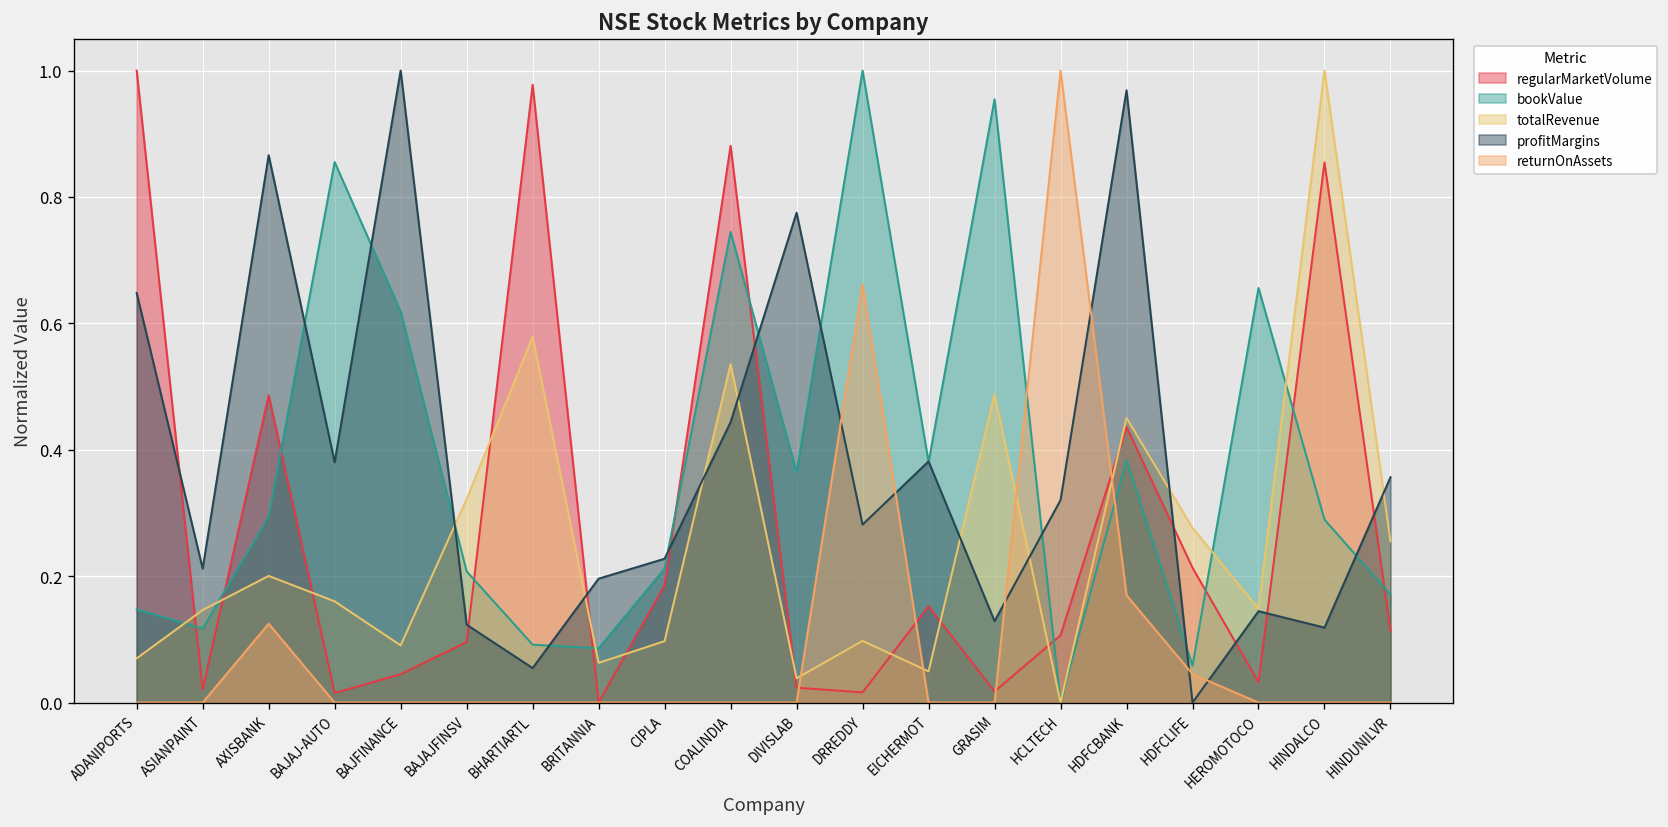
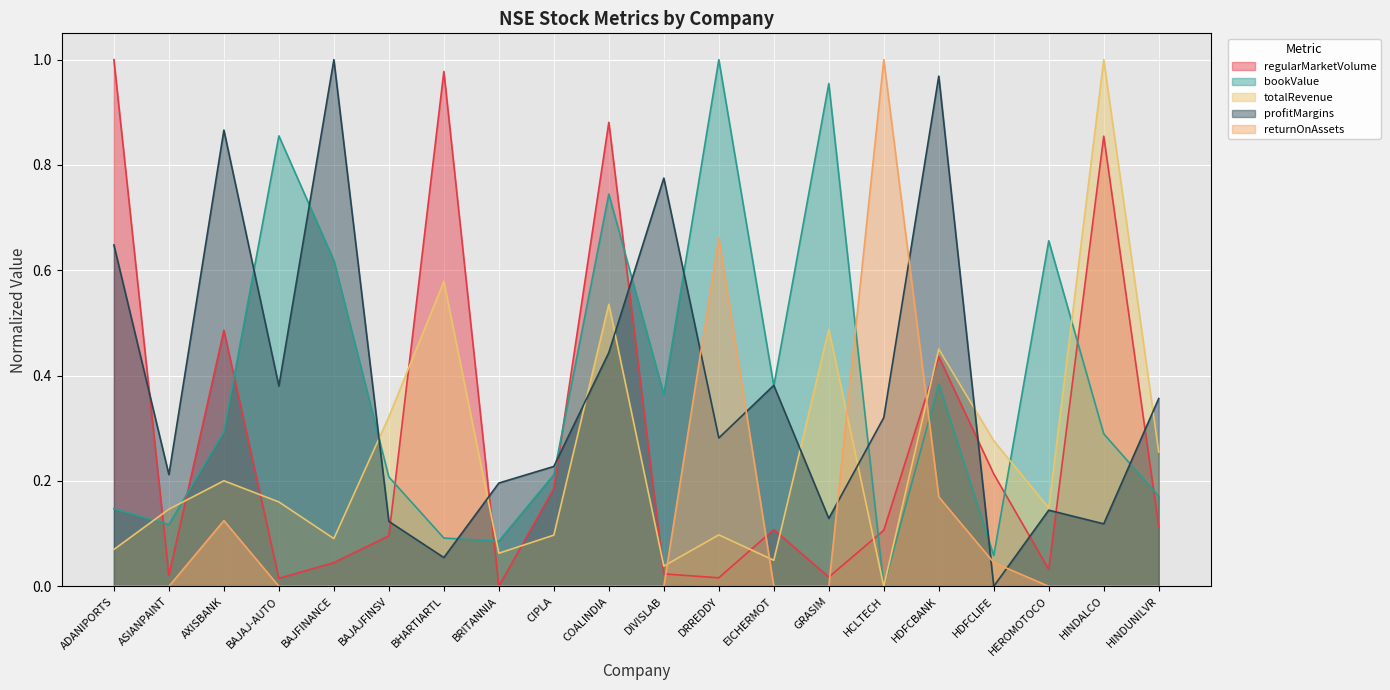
  {
    "regularMarketVolume": {
      "ADANIPORTS": 1.00,
      "ASIANPAINT": 0.02,
      "AXISBANK": 0.49,
      "BAJAJ-AUTO": 0.02,
      "BAJFINANCE": 0.04,
      "BAJAJFINSV": 0.10,
      "BHARTIARTL": 0.98,
      "CIPLA": 0.19,
      "COALINDIA": 0.88,
      "DIVISLAB": 0.02,
      "DRREDDY": 0.02,
-     "EICHERMOT": 0.15,
+     "EICHERMOT": 0.11,
      "GRASIM": 0.02,
      "HCLTECH": 0.11,
      "HDFCBANK": 0.44,
      "HDFCLIFE": 0.21,
      "HEROMOTOCO": 0.03,
      "HINDALCO": 0.85,
      "HINDUNILVR": 0.11
    },
    "bookValue": {
      "ADANIPORTS": 0.15,
      "ASIANPAINT": 0.12,
      "AXISBANK": 0.29,
      "BAJAJ-AUTO": 0.86,
      "BAJFINANCE": 0.62,
      "BAJAJFINSV": 0.21,
      "BHARTIARTL": 0.09,
      "BRITANNIA": 0.09,
      "CIPLA": 0.21,
      "COALINDIA": 0.74,
      "DIVISLAB": 0.36,
      "DRREDDY": 1.00,
      "GRASIM": 0.95,
      "HDFCBANK": 0.38,
      "HDFCLIFE": 0.06,
      "HEROMOTOCO": 0.66,
      "HINDALCO": 0.29,
      "HINDUNILVR": 0.17
    },
    "profitMargins": {
      "ADANIPORTS": 0.65,
      "ASIANPAINT": 0.21,
      "AXISBANK": 0.87,
      "BAJAJ-AUTO": 0.38,
      "BAJFINANCE": 1.00,
      "BAJAJFINSV": 0.12,
      "BHARTIARTL": 0.05,
      "BRITANNIA": 0.20,
      "CIPLA": 0.23,
      "COALINDIA": 0.44,
      "DIVISLAB": 0.78,
      "DRREDDY": 0.28,
      "GRASIM": 0.13,
      "HCLTECH": 0.32,
      "HDFCBANK": 0.97,
      "HDFCLIFE": 0.00,
      "HINDALCO": 0.12,
      "HINDUNILVR": 0.36
    }
  }
